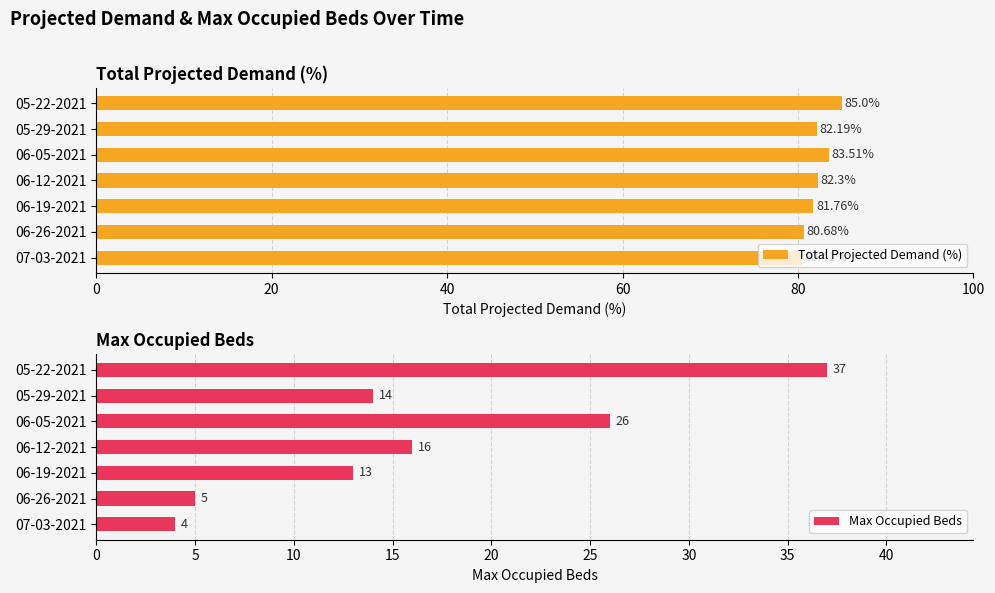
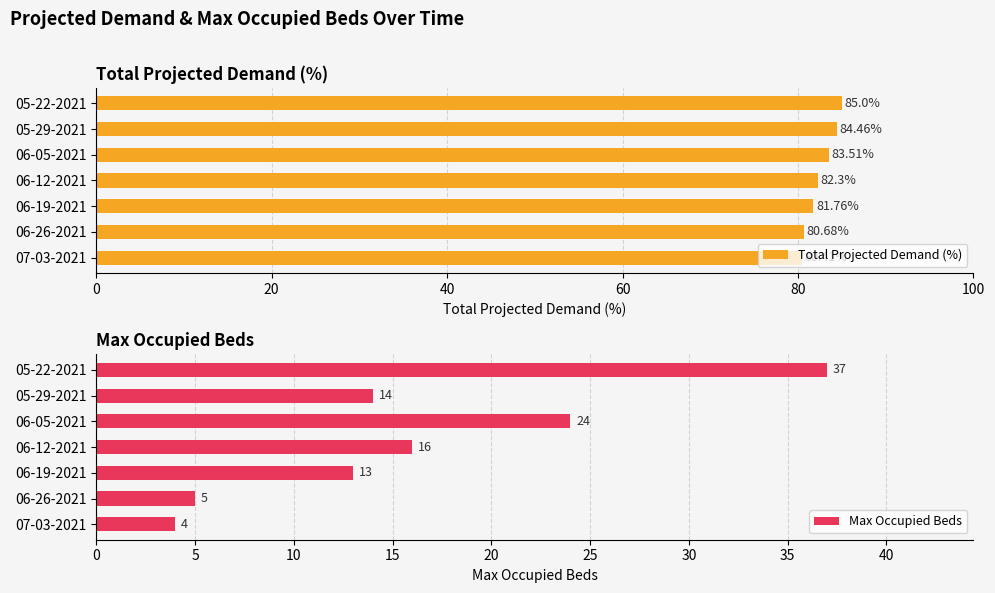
  {
    "Total Projected Demand (%)": {
      "05-22-2021": "85.0%",
-     "05-29-2021": "82.19%",
+     "05-29-2021": "84.46%",
      "06-05-2021": "83.51%",
      "06-12-2021": "82.3%",
      "06-19-2021": "81.76%",
      "06-26-2021": "80.68%"
    },
    "Max Occupied Beds": {
      "05-22-2021": "37",
      "05-29-2021": "14",
-     "06-05-2021": "26",
+     "06-05-2021": "24",
      "06-12-2021": "16",
      "06-19-2021": "13",
      "06-26-2021": "5",
      "07-03-2021": "4"
    }
  }
